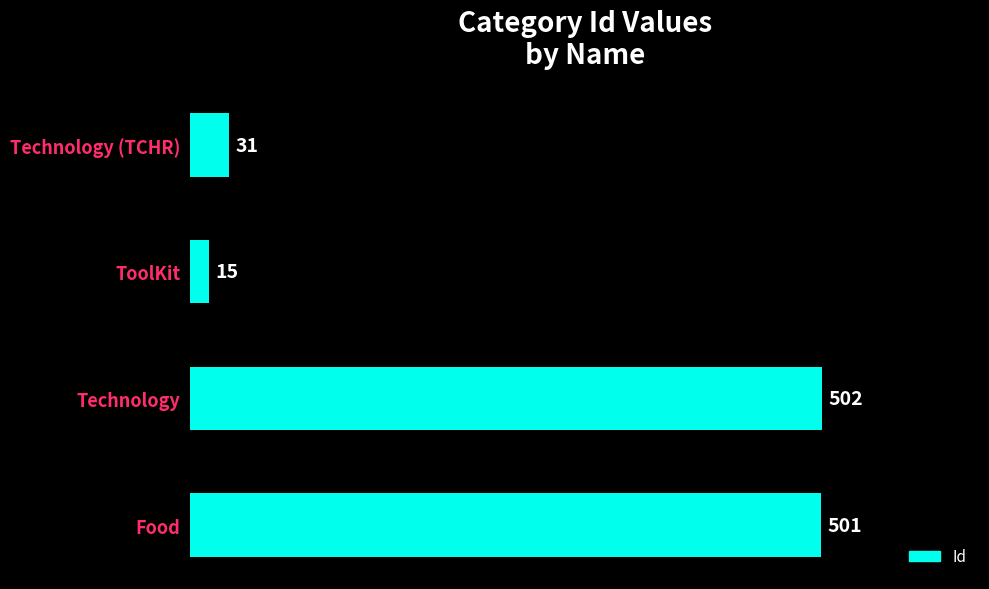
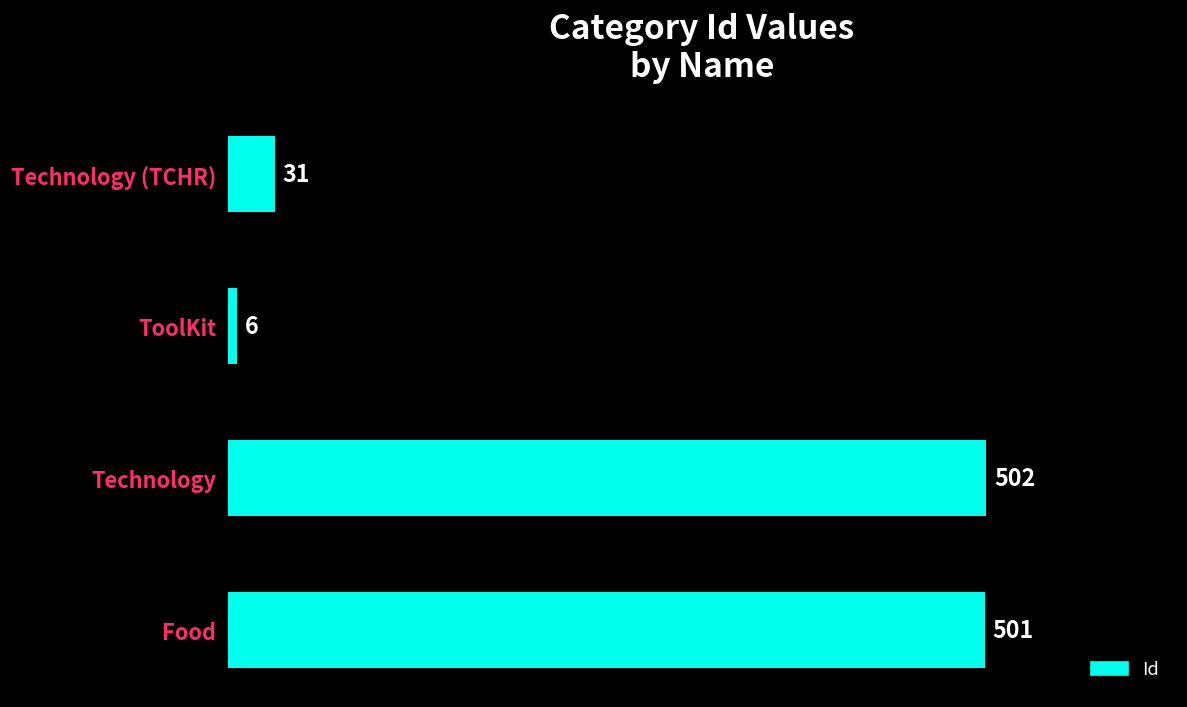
  {
    "Technology (TCHR)": 31,
-   "ToolKit": 15,
+   "ToolKit": 6,
    "Technology": 502,
    "Food": 501
  }
